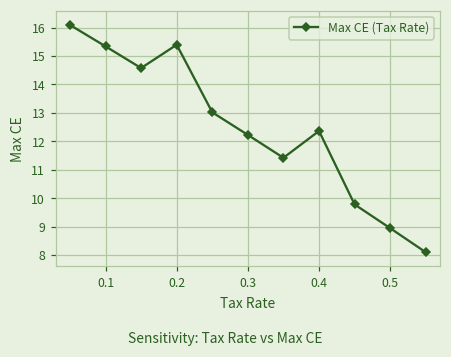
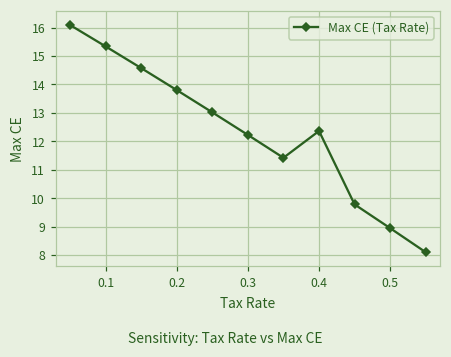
  {
    "0.1": 15.3,
-   "0.2": 15.4,
+   "0.2": 13.8,
    "0.3": 12.2,
    "0.4": 12.4,
    "0.5": 8.9
  }
